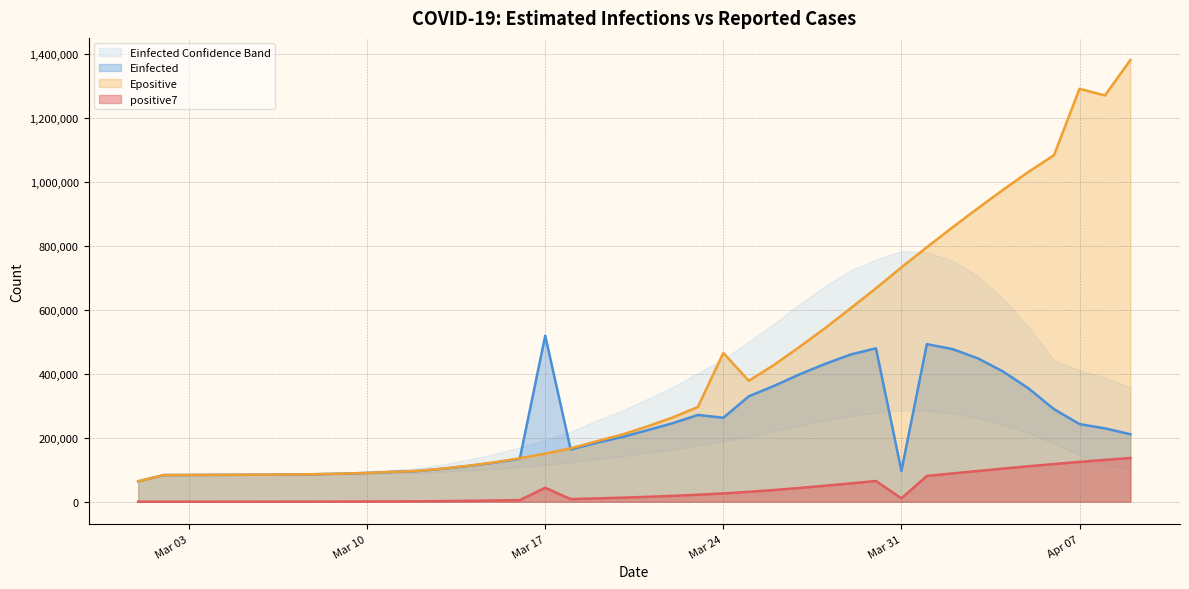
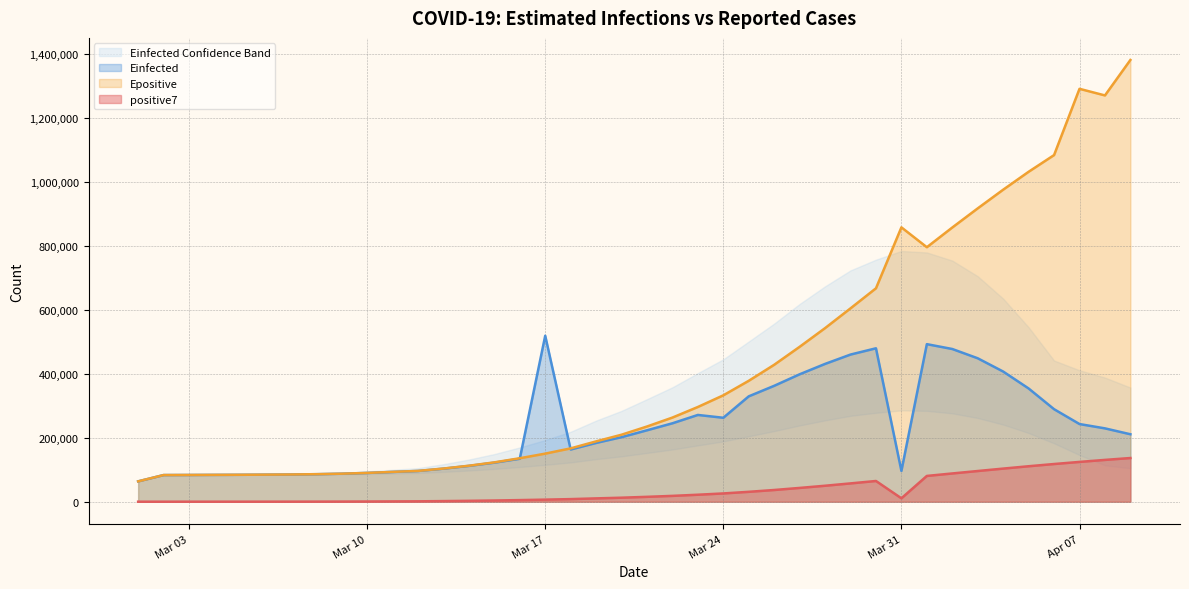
  {
    "Einfected": {
      "Mar 17": "520,000",
      "Mar 24": "260,000",
      "Mar 31": "100,000",
      "Apr 07": "240,000"
    },
    "positive7": {
      "Mar 03": "0",
      "Mar 10": "0",
-     "Mar 17": "40,000",
+     "Mar 17": "10,000",
      "Mar 24": "30,000",
      "Mar 31": "10,000",
      "Apr 07": "120,000"
    },
    "Epositive": {
      "Mar 17": "150,000",
-     "Mar 24": "470,000",
-     "Mar 31": "730,000",
+     "Mar 24": "330,000",
+     "Mar 31": "860,000",
      "Apr 07": "1,290,000"
    }
  }
